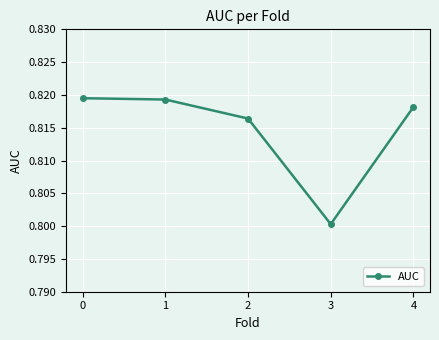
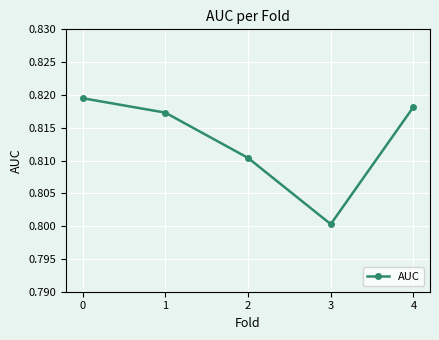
  {
    "0": 0.820,
-   "1": 0.819,
-   "2": 0.816,
+   "1": 0.817,
+   "2": 0.810,
    "3": 0.800,
    "4": 0.818
  }
